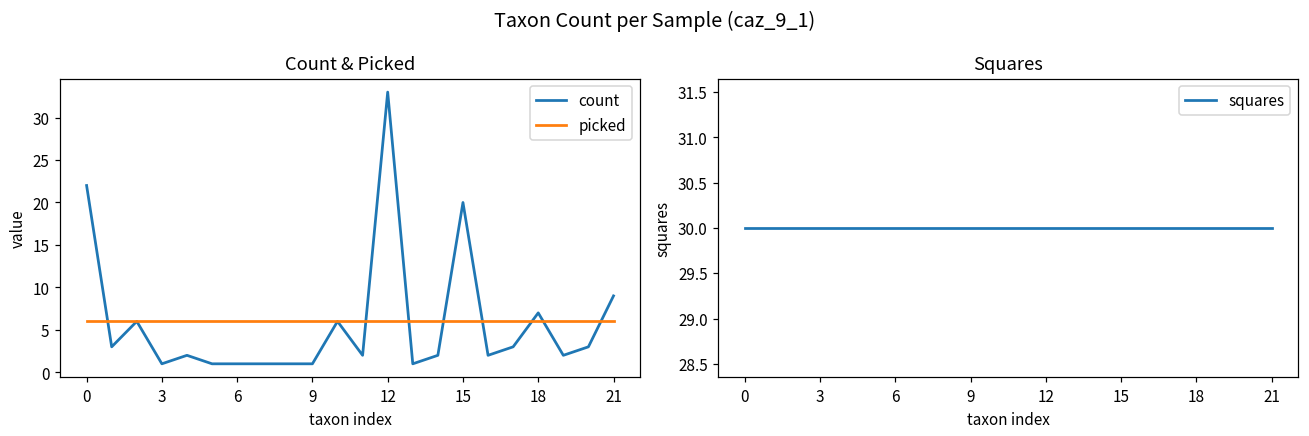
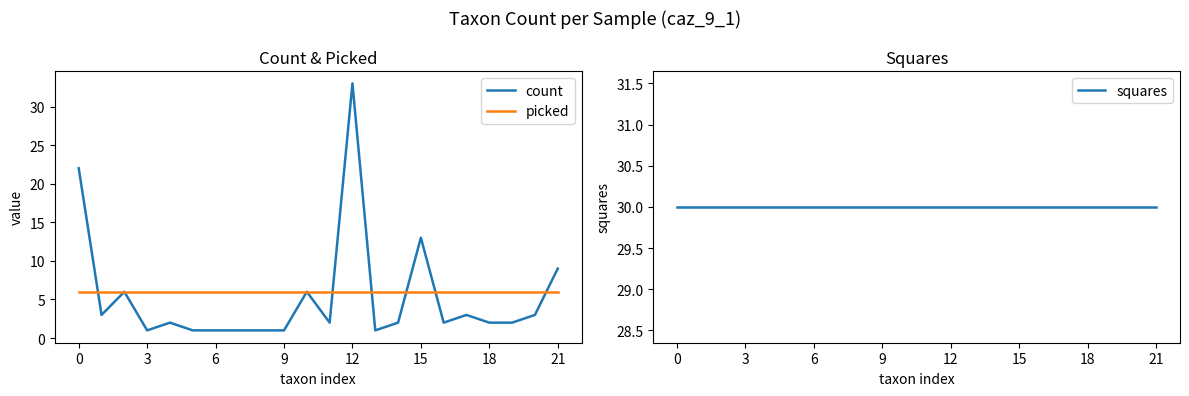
  {
    "Count & Picked": {
      "count": {
        "0": 22,
        "3": 1,
        "6": 1,
        "9": 1,
        "12": 33,
-       "15": 20,
-       "18": 7,
+       "15": 13,
+       "18": 2,
        "21": 9
      },
      "picked": {
        "0": 6,
        "3": 6,
        "6": 6,
        "9": 6,
        "12": 6,
        "15": 6,
        "18": 6,
        "21": 6
      }
    },
    "Squares": {
      "0": 30.0,
      "3": 30.0,
      "6": 30.0,
      "9": 30.0,
      "12": 30.0,
      "15": 30.0,
      "18": 30.0,
      "21": 30.0
    }
  }
